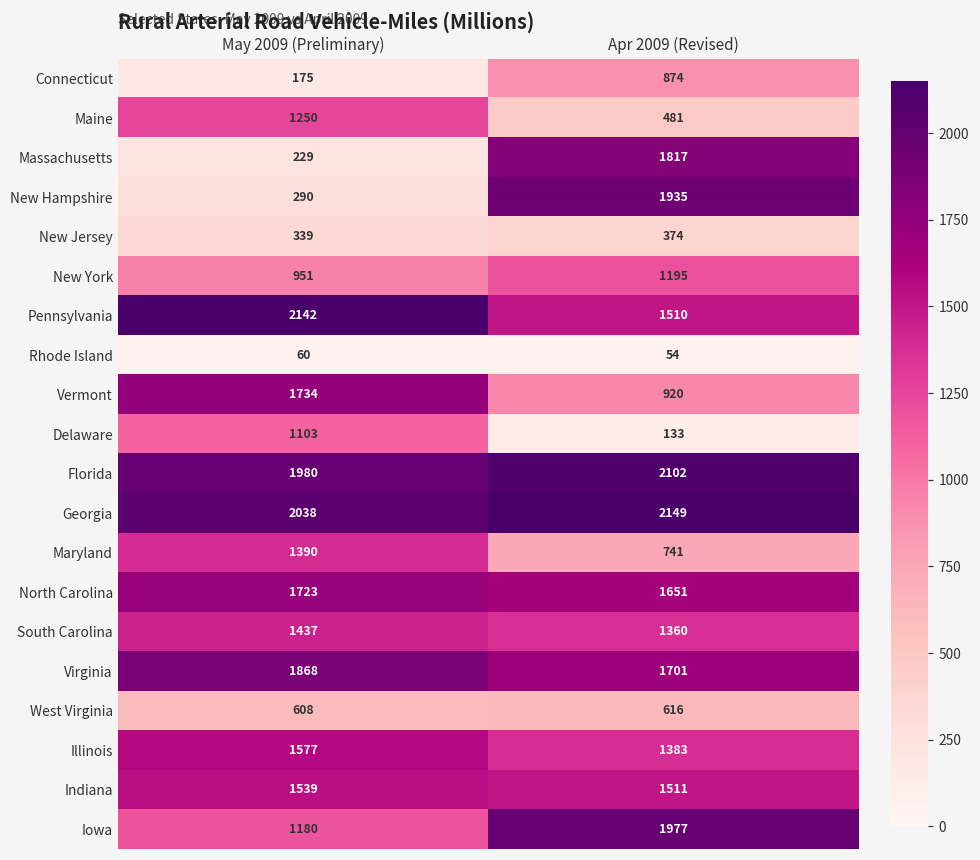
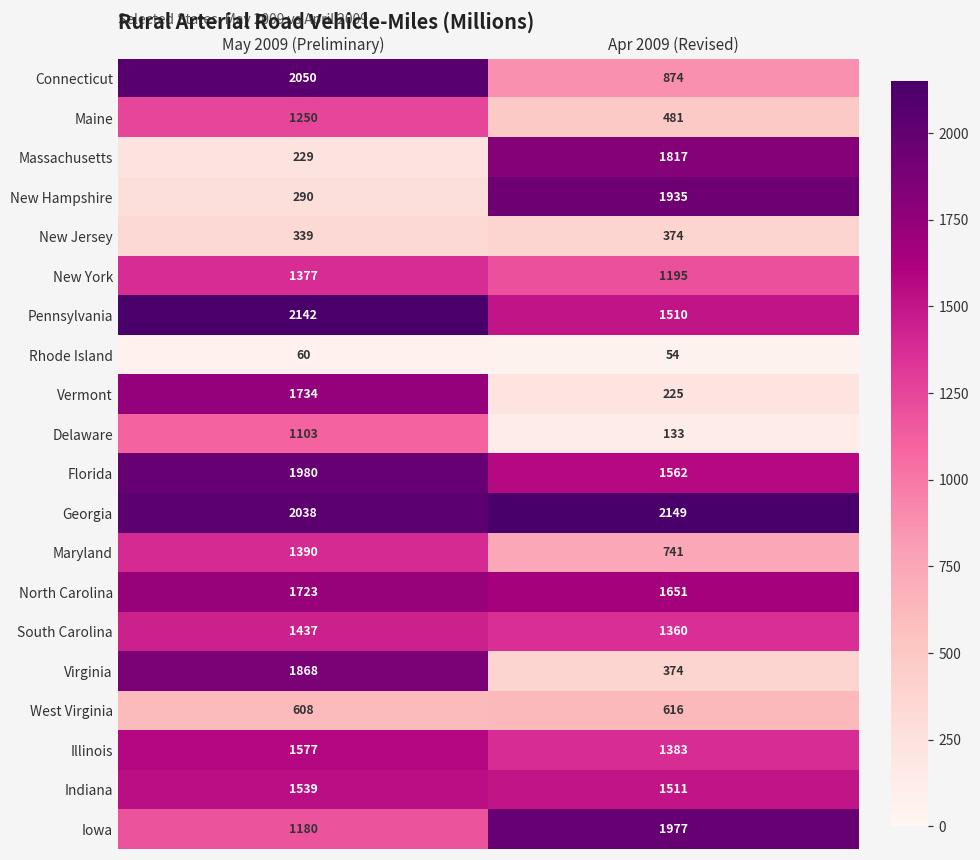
  {
    "Connecticut": {
-     "May 2009 (Preliminary)": 175,
+     "May 2009 (Preliminary)": 2050,
      "Apr 2009 (Revised)": 874
    },
    "Maine": {
      "May 2009 (Preliminary)": 1250,
      "Apr 2009 (Revised)": 481
    },
    "Massachusetts": {
      "May 2009 (Preliminary)": 229,
      "Apr 2009 (Revised)": 1817
    },
    "New Hampshire": {
      "May 2009 (Preliminary)": 290,
      "Apr 2009 (Revised)": 1935
    },
    "New Jersey": {
      "May 2009 (Preliminary)": 339,
      "Apr 2009 (Revised)": 374
    },
    "New York": {
-     "May 2009 (Preliminary)": 951,
+     "May 2009 (Preliminary)": 1377,
      "Apr 2009 (Revised)": 1195
    },
    "Pennsylvania": {
      "May 2009 (Preliminary)": 2142,
      "Apr 2009 (Revised)": 1510
    },
    "Rhode Island": {
      "May 2009 (Preliminary)": 60,
      "Apr 2009 (Revised)": 54
    },
    "Vermont": {
      "May 2009 (Preliminary)": 1734,
-     "Apr 2009 (Revised)": 920
+     "Apr 2009 (Revised)": 225
    },
    "Delaware": {
      "May 2009 (Preliminary)": 1103,
      "Apr 2009 (Revised)": 133
    },
    "Florida": {
      "May 2009 (Preliminary)": 1980,
-     "Apr 2009 (Revised)": 2102
+     "Apr 2009 (Revised)": 1562
    },
    "Georgia": {
      "May 2009 (Preliminary)": 2038,
      "Apr 2009 (Revised)": 2149
    },
    "Maryland": {
      "May 2009 (Preliminary)": 1390,
      "Apr 2009 (Revised)": 741
    },
    "North Carolina": {
      "May 2009 (Preliminary)": 1723,
      "Apr 2009 (Revised)": 1651
    },
    "South Carolina": {
      "May 2009 (Preliminary)": 1437,
      "Apr 2009 (Revised)": 1360
    },
    "Virginia": {
      "May 2009 (Preliminary)": 1868,
-     "Apr 2009 (Revised)": 1701
+     "Apr 2009 (Revised)": 374
    },
    "West Virginia": {
      "May 2009 (Preliminary)": 608,
      "Apr 2009 (Revised)": 616
    },
    "Illinois": {
      "May 2009 (Preliminary)": 1577,
      "Apr 2009 (Revised)": 1383
    },
    "Indiana": {
      "May 2009 (Preliminary)": 1539,
      "Apr 2009 (Revised)": 1511
    },
    "Iowa": {
      "May 2009 (Preliminary)": 1180,
      "Apr 2009 (Revised)": 1977
    }
  }
